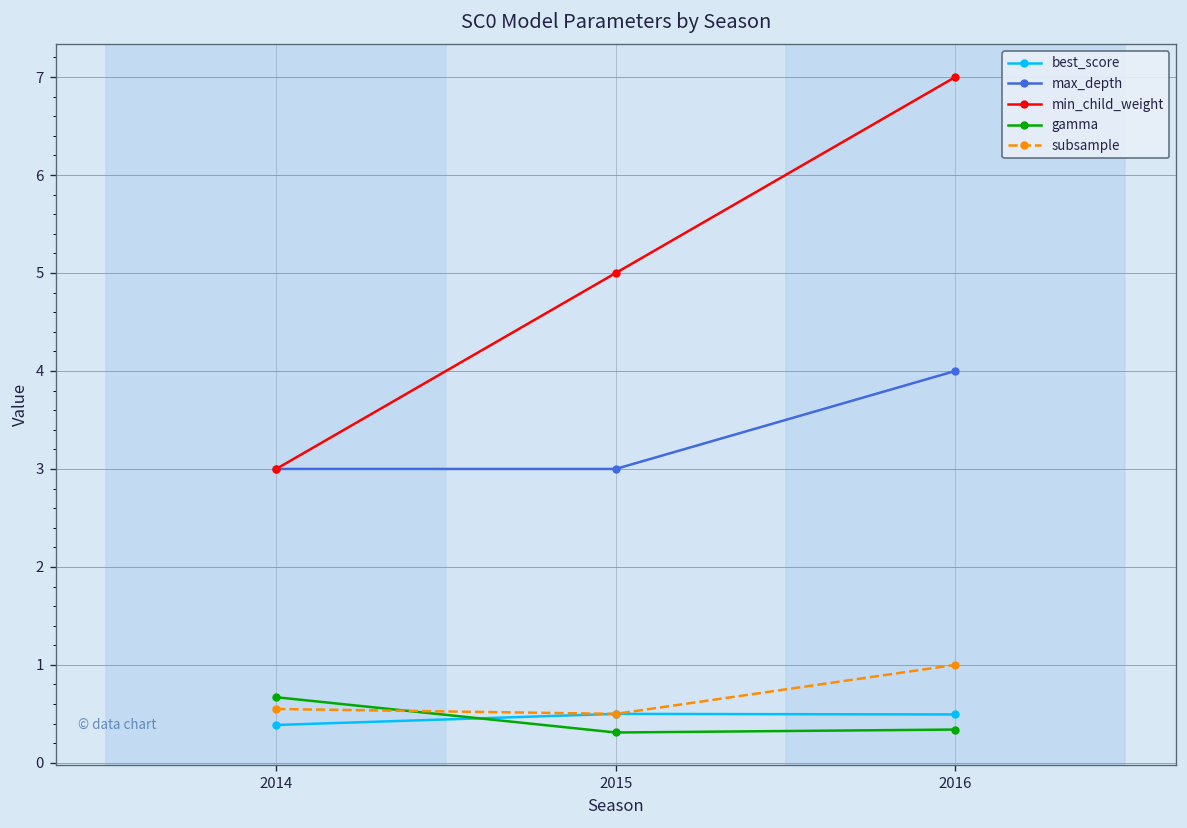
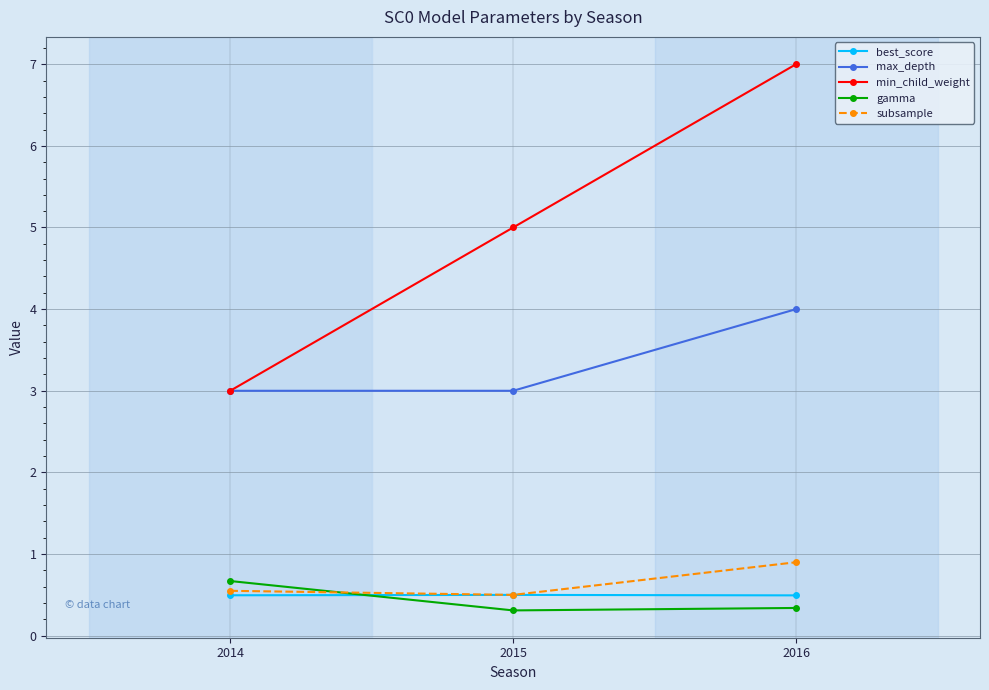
  {
    "best_score": {
-     "2014": 0.4,
+     "2014": 0.5,
      "2016": 0.5
    },
    "max_depth": {
      "2015": 3.0,
      "2016": 4.0
    },
    "min_child_weight": {
      "2015": 5.0,
      "2016": 7.0
    },
    "gamma": {
      "2014": 0.7,
      "2015": 0.3,
      "2016": 0.3
    },
    "subsample": {
      "2014": 0.6,
-     "2016": 1.0
+     "2016": 0.9
    }
  }
